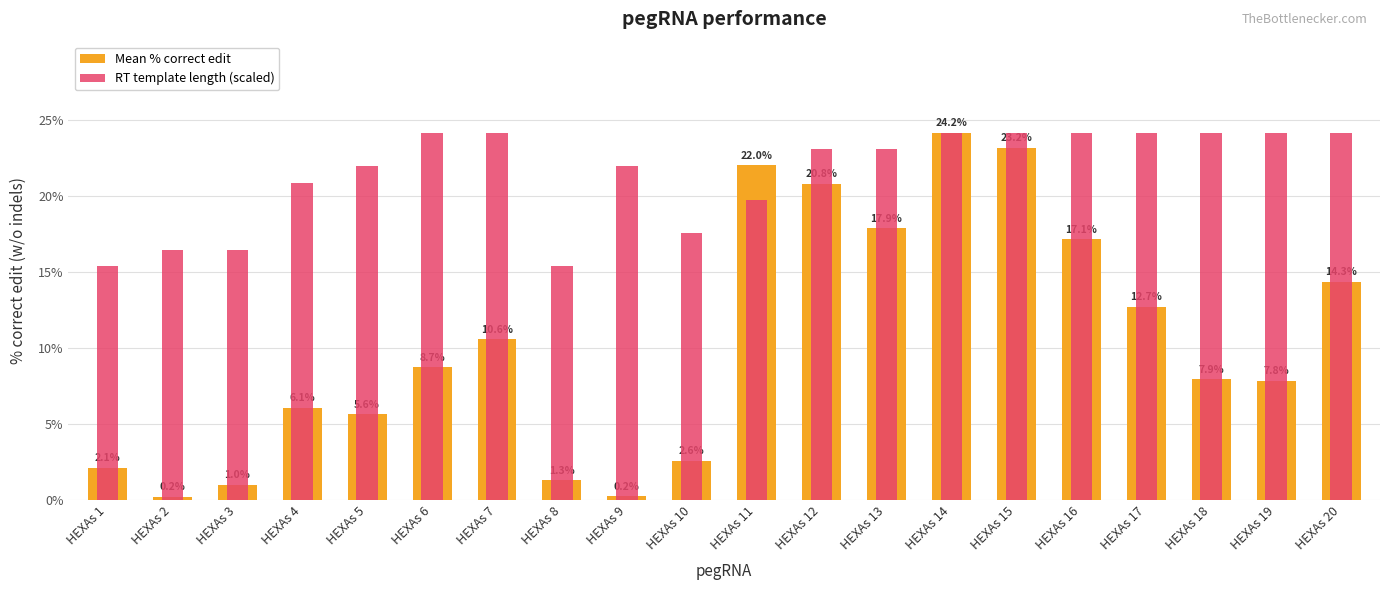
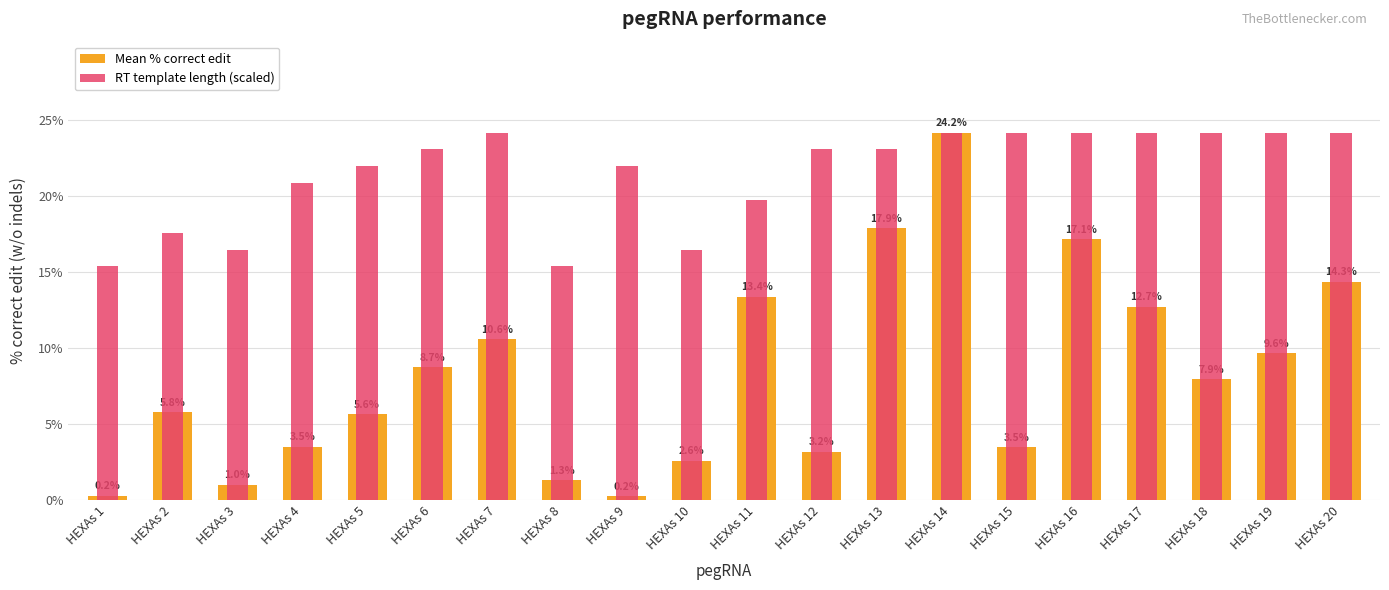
  {
    "Mean % correct edit": {
-     "HEXAs 1": "2.1%",
-     "HEXAs 2": "0.2%",
-     "HEXAs 4": "6.1%",
-     "HEXAs 11": "22.0%",
-     "HEXAs 12": "20.8%",
+     "HEXAs 1": "0.2%",
+     "HEXAs 2": "5.8%",
+     "HEXAs 4": "3.5%",
+     "HEXAs 11": "13.4%",
+     "HEXAs 12": "3.2%",
      "HEXAs 14": "24.2%",
-     "HEXAs 15": "23.2%",
-     "HEXAs 19": "7.8%"
+     "HEXAs 15": "3.5%",
+     "HEXAs 19": "9.6%"
    },
    "RT template length (scaled)": {
-     "HEXAs 2": "16.5%",
-     "HEXAs 6": "24.2%",
-     "HEXAs 10": "17.6%"
+     "HEXAs 2": "17.6%",
+     "HEXAs 6": "23.1%",
+     "HEXAs 10": "16.5%"
    }
  }
